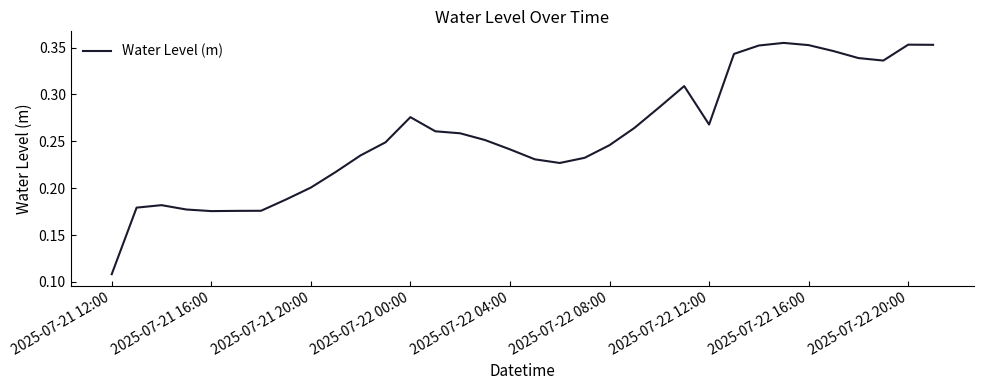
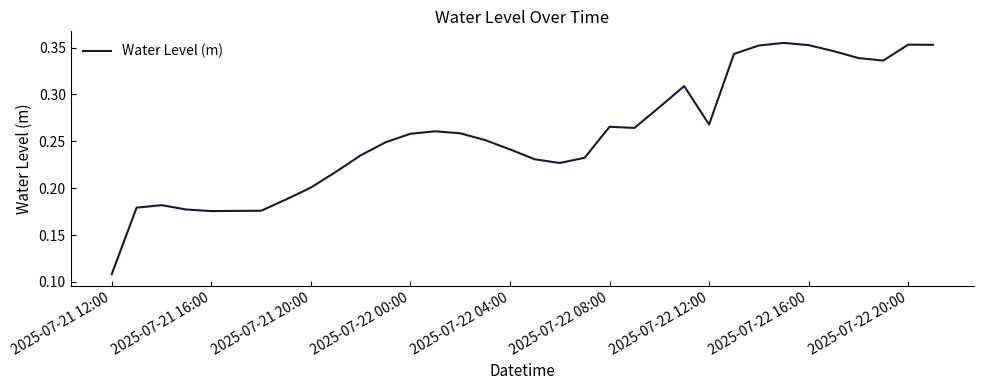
  {
    "2025-07-21 12:00": 0.11,
    "2025-07-21 16:00": 0.18,
    "2025-07-21 20:00": 0.20,
-   "2025-07-22 00:00": 0.28,
+   "2025-07-22 00:00": 0.26,
    "2025-07-22 04:00": 0.24,
-   "2025-07-22 08:00": 0.25,
+   "2025-07-22 08:00": 0.27,
    "2025-07-22 12:00": 0.27,
    "2025-07-22 16:00": 0.35,
    "2025-07-22 20:00": 0.35
  }
